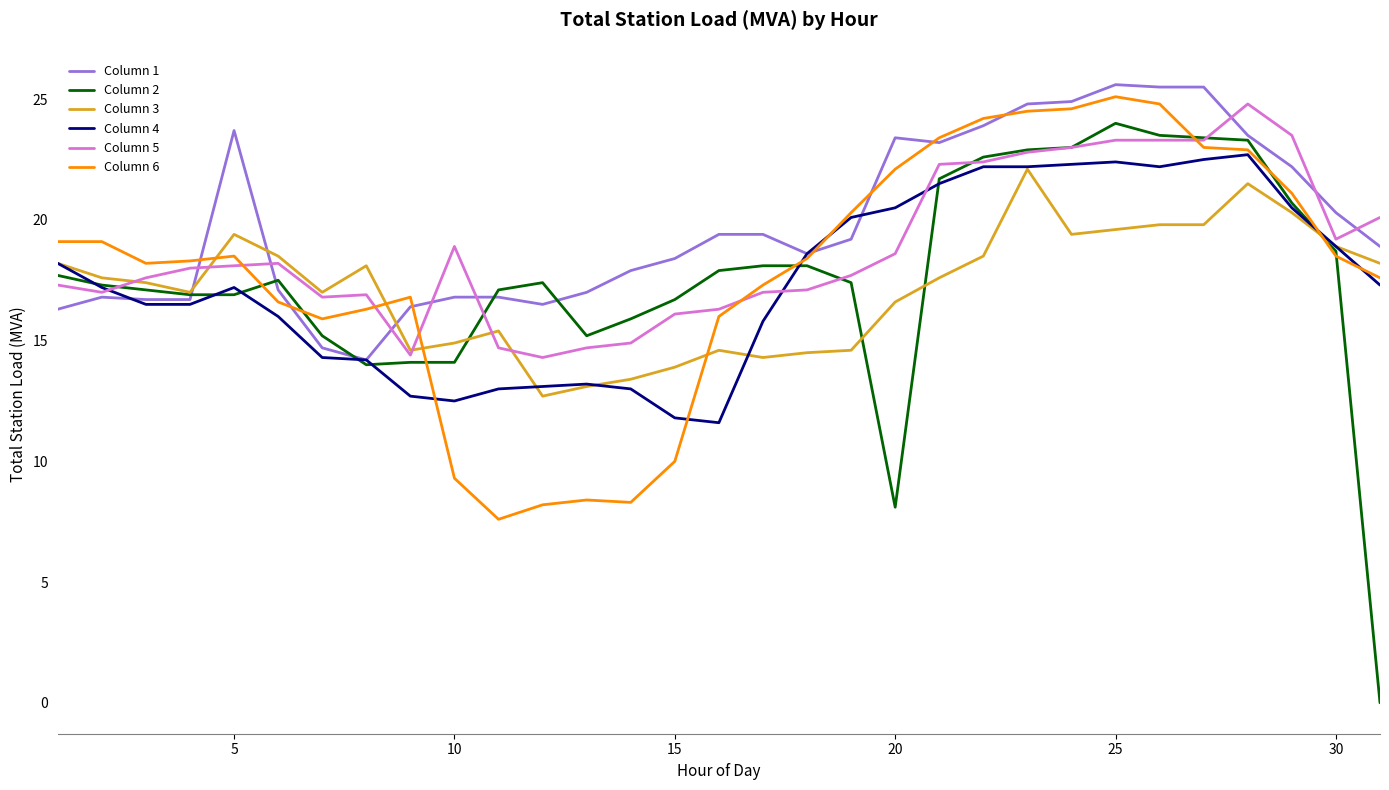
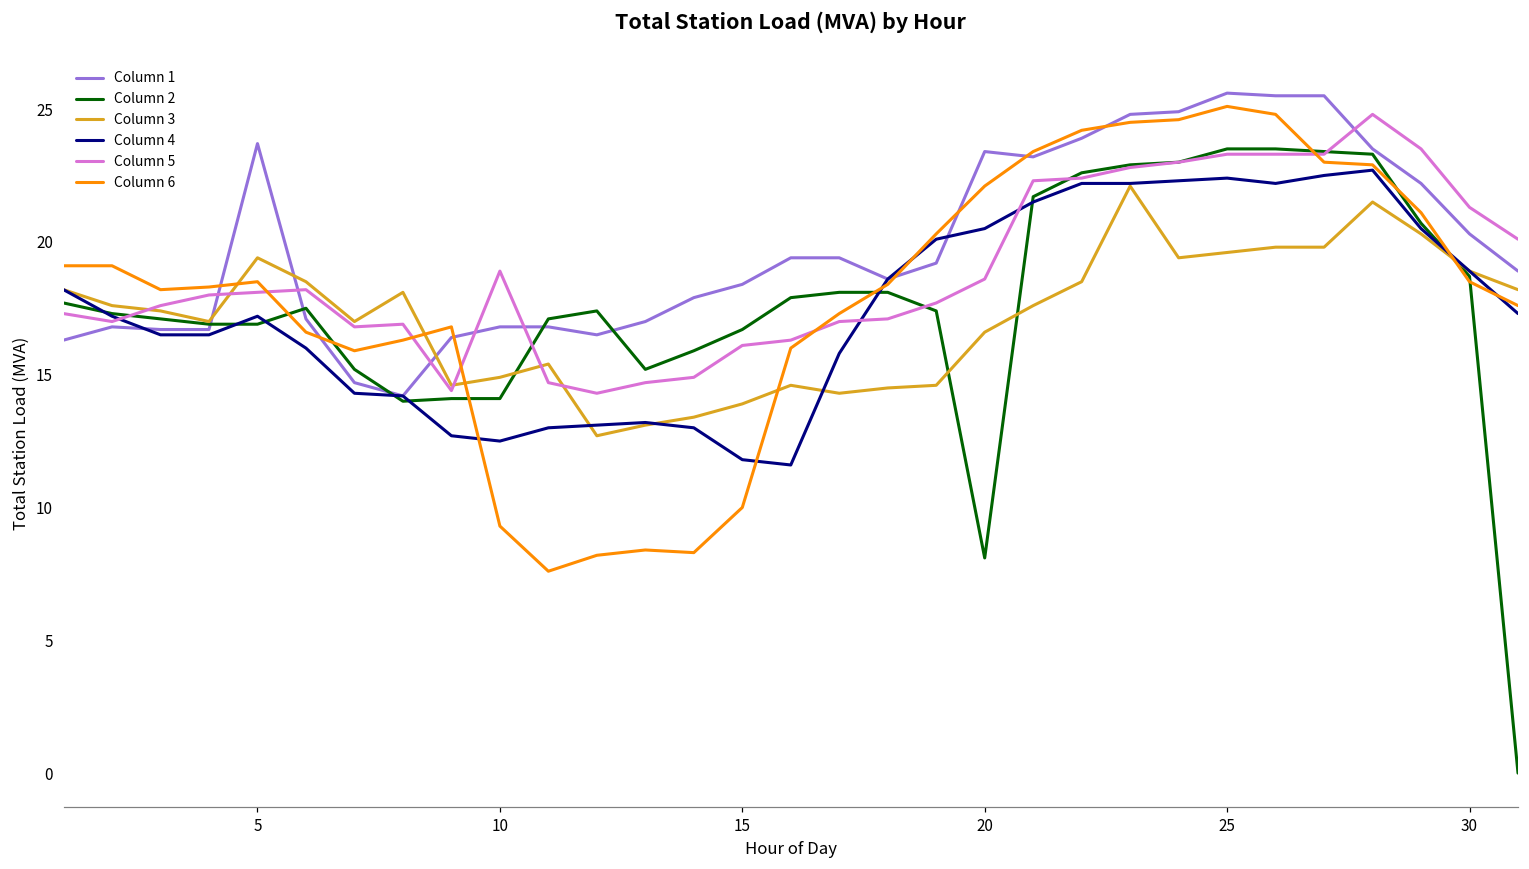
  {
    "Column 1": {
      "5": 23.7,
      "10": 16.8,
      "15": 18.4,
      "20": 23.4,
      "25": 25.6,
      "30": 20.3
    },
    "Column 2": {
      "5": 16.9,
      "10": 14.1,
      "15": 16.7,
      "20": 8.1,
-     "25": 24.0,
+     "25": 23.5,
      "30": 18.7
    },
    "Column 4": {
      "5": 17.2,
      "10": 12.5,
      "15": 11.8,
      "20": 20.5,
      "25": 22.4
    },
    "Column 5": {
      "5": 18.1,
      "10": 18.9,
      "15": 16.1,
      "20": 18.6,
      "25": 23.3,
-     "30": 19.2
+     "30": 21.3
    }
  }
